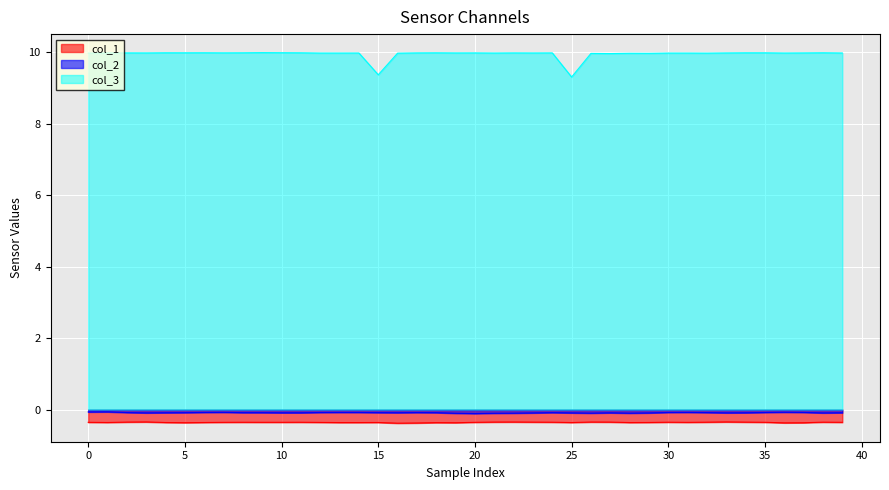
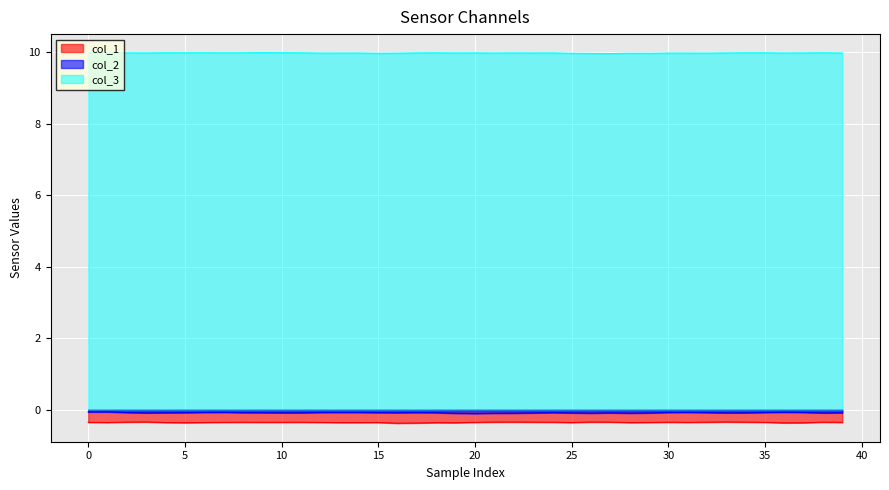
  {
    "col_3": {
      "5": 10.0,
      "10": 10.0,
-     "15": 9.4,
+     "15": 10.0,
      "20": 10.0,
-     "25": 9.3,
+     "25": 10.0,
      "30": 10.0,
      "35": 10.0
    }
  }
